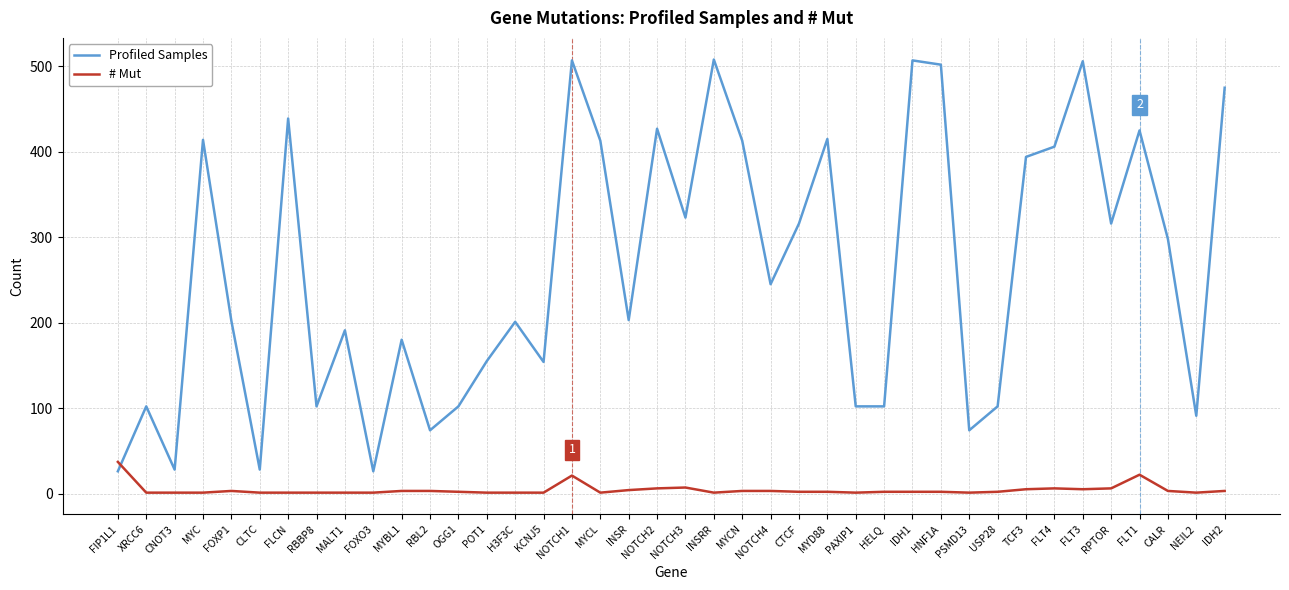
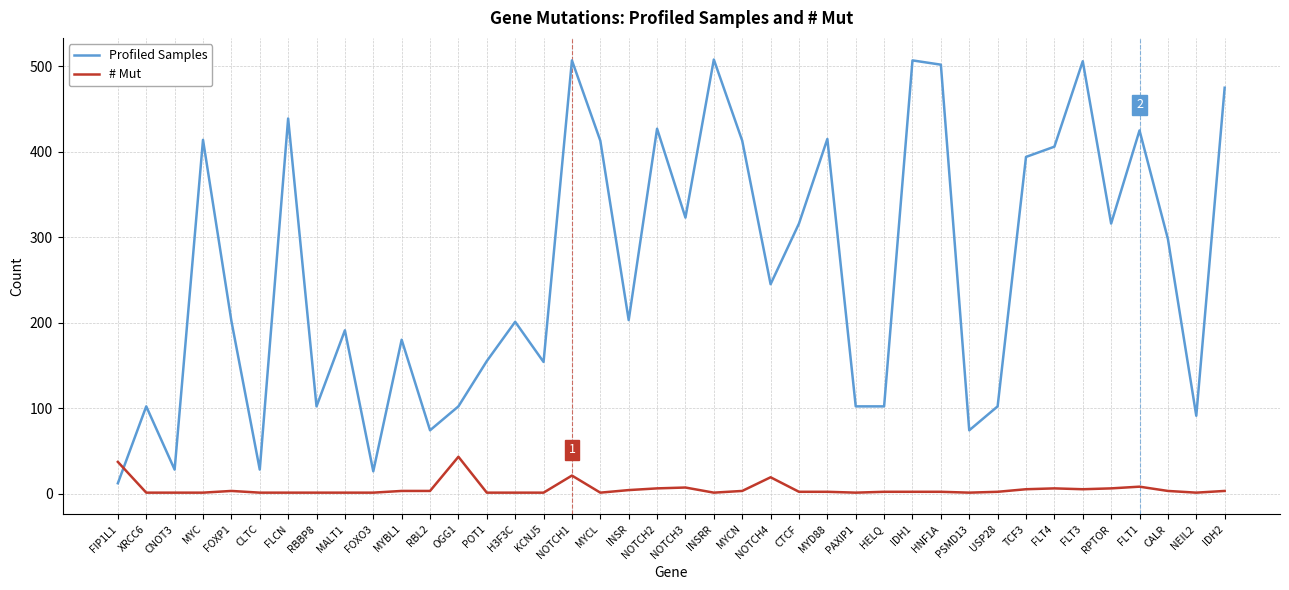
  {
    "Profiled Samples": {
-     "FIP1L1": 30,
+     "FIP1L1": 10,
      "XRCC6": 100,
      "CNOT3": 30,
      "MYC": 410,
      "FOXP1": 200,
      "CLTC": 30,
      "FLCN": 440,
      "RBBP8": 100,
      "MALT1": 190,
      "FOXO3": 30,
      "MYBL1": 180,
      "RBL2": 70,
      "OGG1": 100,
      "POT1": 160,
      "H3F3C": 200,
      "KCNJ5": 150,
      "NOTCH1": 510,
      "MYCL": 410,
      "INSR": 200,
      "NOTCH2": 430,
      "NOTCH3": 320,
      "INSRR": 510,
      "MYCN": 410,
      "NOTCH4": 250,
      "CTCF": 320,
      "MYD88": 420,
      "PAXIP1": 100,
      "HELQ": 100,
      "IDH1": 510,
      "HNF1A": 500,
      "PSMD13": 70,
      "USP28": 100,
      "TCF3": 390,
      "FLT4": 410,
      "FLT3": 510,
      "RPTOR": 320,
      "CALR": 300,
      "NEIL2": 90,
      "IDH2": 480
    },
    "# Mut": {
      "FIP1L1": 40,
      "XRCC6": 0,
      "CNOT3": 0,
      "MYC": 0,
      "FOXP1": 0,
      "CLTC": 0,
      "FLCN": 0,
      "RBBP8": 0,
      "MALT1": 0,
      "FOXO3": 0,
      "MYBL1": 0,
      "RBL2": 0,
-     "OGG1": 0,
+     "OGG1": 40,
      "POT1": 0,
      "H3F3C": 0,
      "KCNJ5": 0,
      "MYCL": 0,
      "INSR": 0,
      "NOTCH2": 10,
      "NOTCH3": 10,
      "INSRR": 0,
      "MYCN": 0,
-     "NOTCH4": 0,
+     "NOTCH4": 20,
      "CTCF": 0,
      "MYD88": 0,
      "PAXIP1": 0,
      "HELQ": 0,
      "IDH1": 0,
      "HNF1A": 0,
      "PSMD13": 0,
      "USP28": 0,
      "TCF3": 10,
      "FLT4": 10,
      "FLT3": 10,
      "RPTOR": 10,
-     "FLT1": 20,
+     "FLT1": 10,
      "CALR": 0,
      "NEIL2": 0,
      "IDH2": 0
    }
  }
